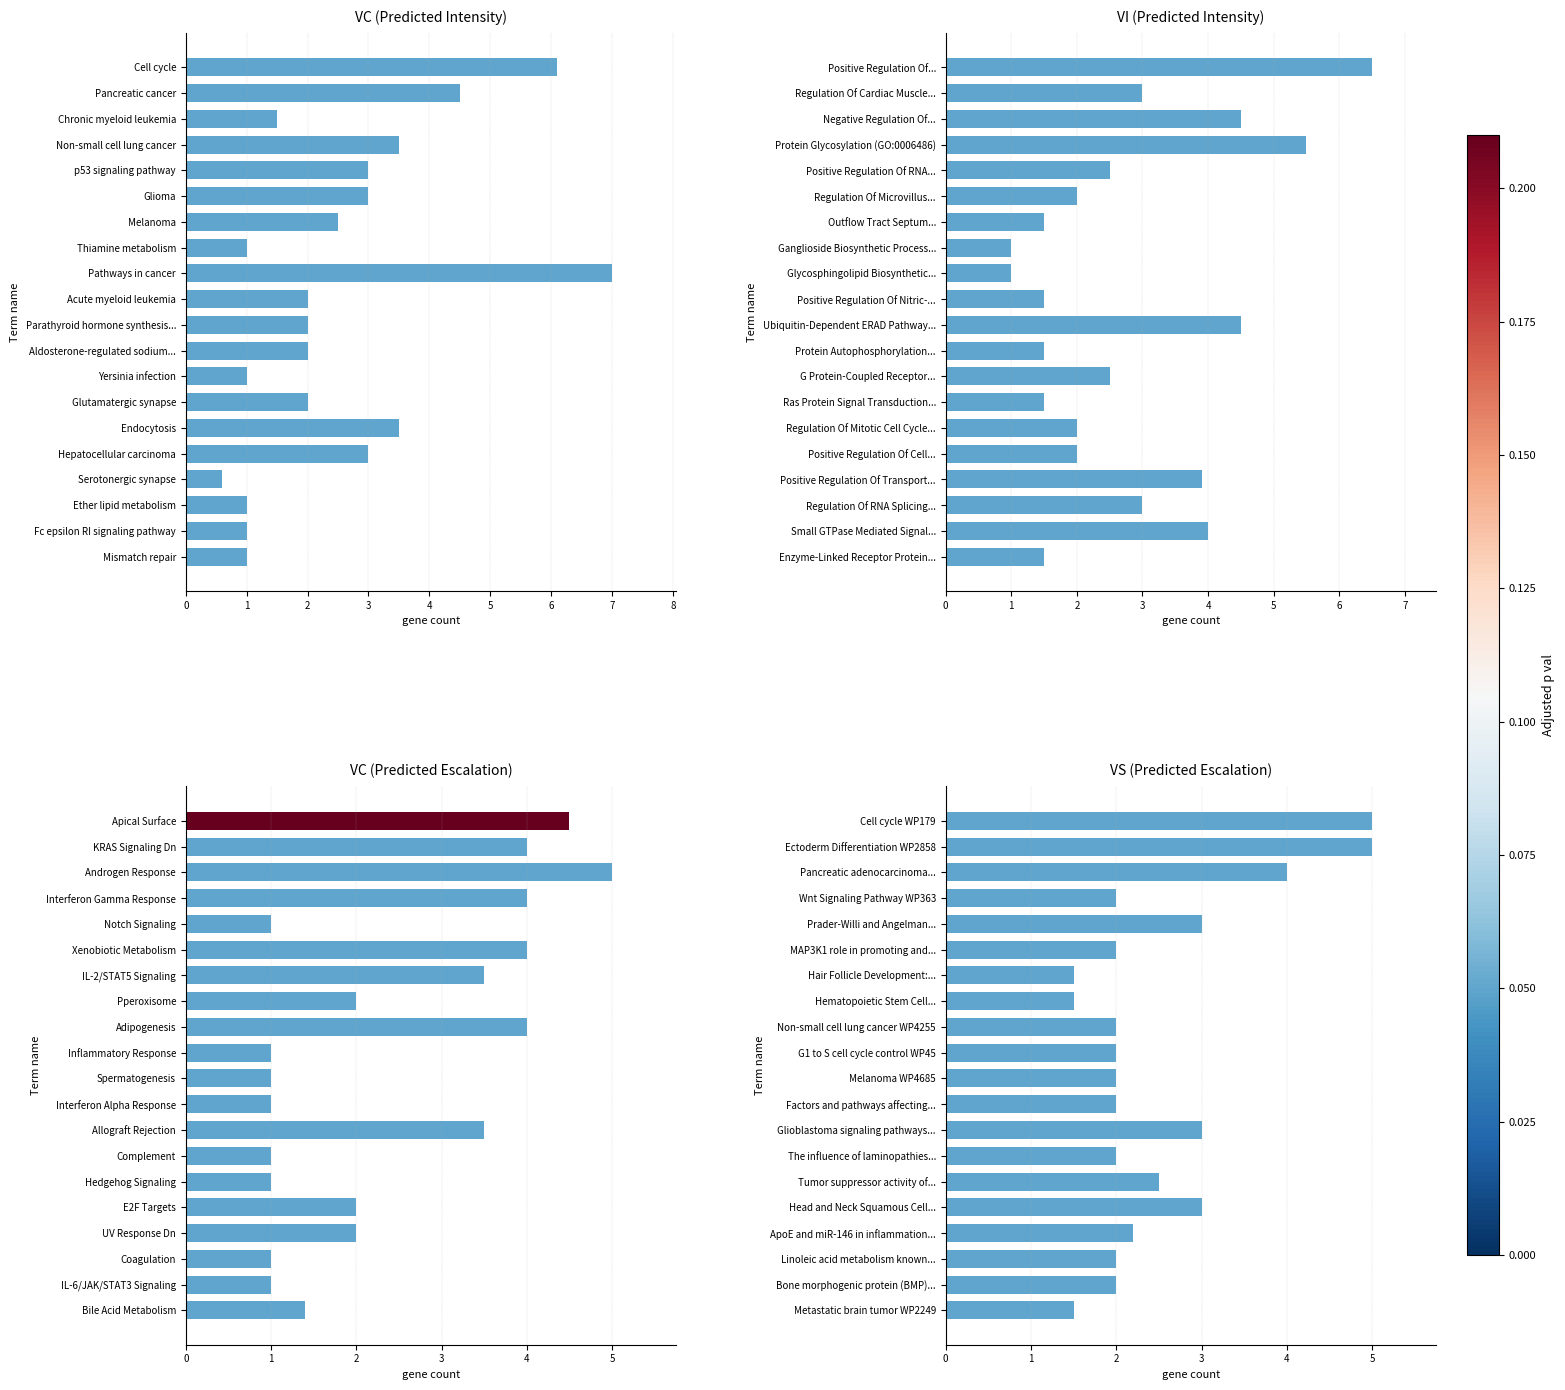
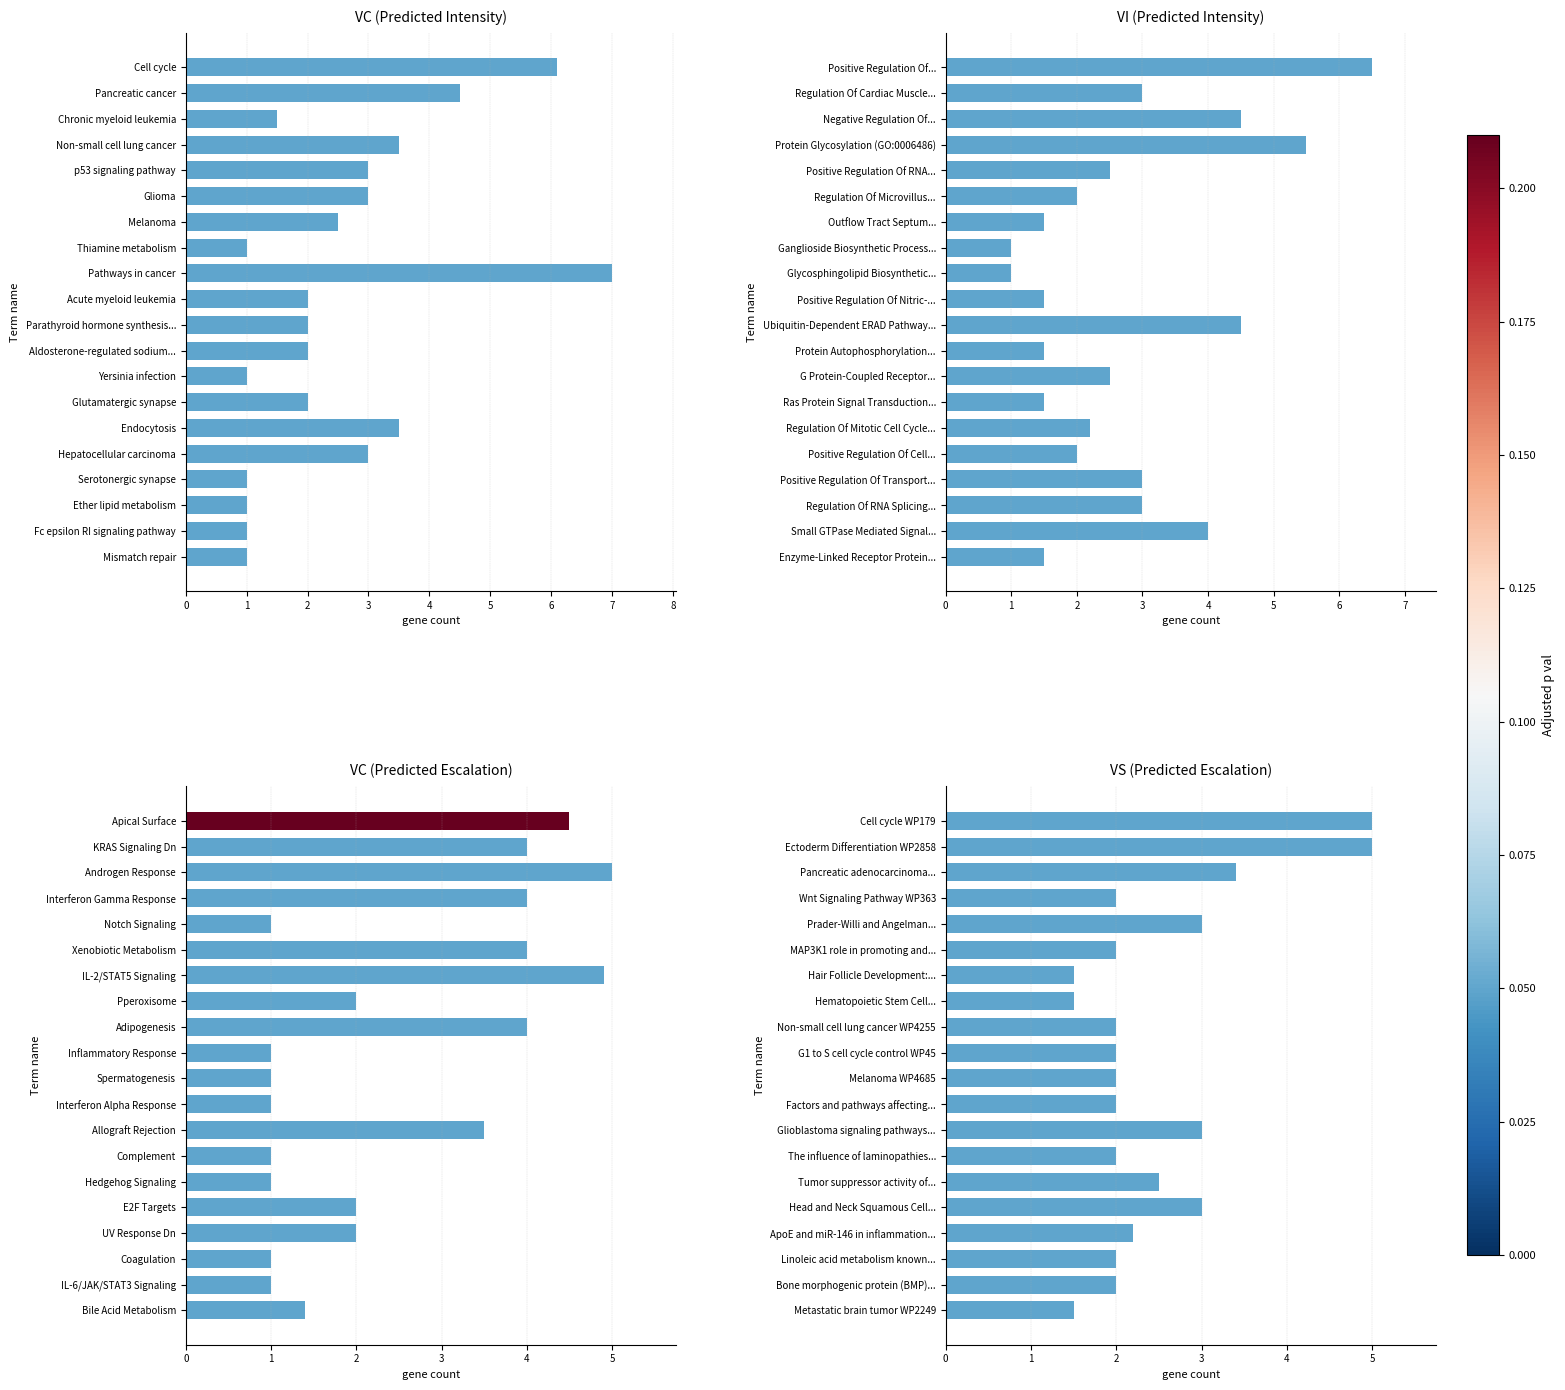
  {
    "VC (Predicted Intensity)": {
      "Cell cycle": 6.1,
      "Pancreatic cancer": 4.5,
      "Chronic myeloid leukemia": 1.5,
      "Non-small cell lung cancer": 3.5,
      "p53 signaling pathway": 3.0,
      "Glioma": 3.0,
      "Melanoma": 2.5,
      "Thiamine metabolism": 1.0,
      "Pathways in cancer": 7.0,
      "Acute myeloid leukemia": 2.0,
      "Parathyroid hormone synthesis...": 2.0,
      "Aldosterone-regulated sodium...": 2.0,
      "Yersinia infection": 1.0,
      "Glutamatergic synapse": 2.0,
      "Endocytosis": 3.5,
      "Hepatocellular carcinoma": 3.0,
-     "Serotonergic synapse": 0.6,
+     "Serotonergic synapse": 1.0,
      "Ether lipid metabolism": 1.0,
      "Fc epsilon RI signaling pathway": 1.0,
      "Mismatch repair": 1.0
    },
    "VI (Predicted Intensity)": {
      "Positive Regulation Of...": 6.5,
      "Regulation Of Cardiac Muscle...": 3.0,
      "Negative Regulation Of...": 4.5,
      "Protein Glycosylation (GO:0006486)": 5.5,
      "Positive Regulation Of RNA...": 2.5,
      "Regulation Of Microvillus...": 2.0,
      "Outflow Tract Septum...": 1.5,
      "Ganglioside Biosynthetic Process...": 1.0,
      "Glycosphingolipid Biosynthetic...": 1.0,
      "Positive Regulation Of Nitric-...": 1.5,
      "Ubiquitin-Dependent ERAD Pathway...": 4.5,
      "Protein Autophosphorylation...": 1.5,
      "G Protein-Coupled Receptor...": 2.5,
      "Ras Protein Signal Transduction...": 1.5,
-     "Regulation Of Mitotic Cell Cycle...": 2.0,
+     "Regulation Of Mitotic Cell Cycle...": 2.2,
      "Positive Regulation Of Cell...": 2.0,
-     "Positive Regulation Of Transport...": 3.9,
+     "Positive Regulation Of Transport...": 3.0,
      "Regulation Of RNA Splicing...": 3.0,
      "Small GTPase Mediated Signal...": 4.0,
      "Enzyme-Linked Receptor Protein...": 1.5
    },
    "VC (Predicted Escalation)": {
      "Apical Surface": 4.5,
      "KRAS Signaling Dn": 4.0,
      "Androgen Response": 5.0,
      "Interferon Gamma Response": 4.0,
      "Notch Signaling": 1.0,
      "Xenobiotic Metabolism": 4.0,
-     "IL-2/STAT5 Signaling": 3.5,
+     "IL-2/STAT5 Signaling": 4.9,
      "Pperoxisome": 2.0,
      "Adipogenesis": 4.0,
      "Inflammatory Response": 1.0,
      "Spermatogenesis": 1.0,
      "Interferon Alpha Response": 1.0,
      "Allograft Rejection": 3.5,
      "Complement": 1.0,
      "Hedgehog Signaling": 1.0,
      "E2F Targets": 2.0,
      "UV Response Dn": 2.0,
      "Coagulation": 1.0,
      "IL-6/JAK/STAT3 Signaling": 1.0,
      "Bile Acid Metabolism": 1.4
    },
    "VS (Predicted Escalation)": {
      "Cell cycle WP179": 5.0,
      "Ectoderm Differentiation WP2858": 5.0,
-     "Pancreatic adenocarcinoma...": 4.0,
+     "Pancreatic adenocarcinoma...": 3.4,
      "Wnt Signaling Pathway WP363": 2.0,
      "Prader-Willi and Angelman...": 3.0,
      "MAP3K1 role in promoting and...": 2.0,
      "Hair Follicle Development:...": 1.5,
      "Hematopoietic Stem Cell...": 1.5,
      "Non-small cell lung cancer WP4255": 2.0,
      "G1 to S cell cycle control WP45": 2.0,
      "Melanoma WP4685": 2.0,
      "Factors and pathways affecting...": 2.0,
      "Glioblastoma signaling pathways...": 3.0,
      "The influence of laminopathies...": 2.0,
      "Tumor suppressor activity of...": 2.5,
      "Head and Neck Squamous Cell...": 3.0,
      "ApoE and miR-146 in inflammation...": 2.2,
      "Linoleic acid metabolism known...": 2.0,
      "Bone morphogenic protein (BMP)...": 2.0,
      "Metastatic brain tumor WP2249": 1.5
    }
  }
